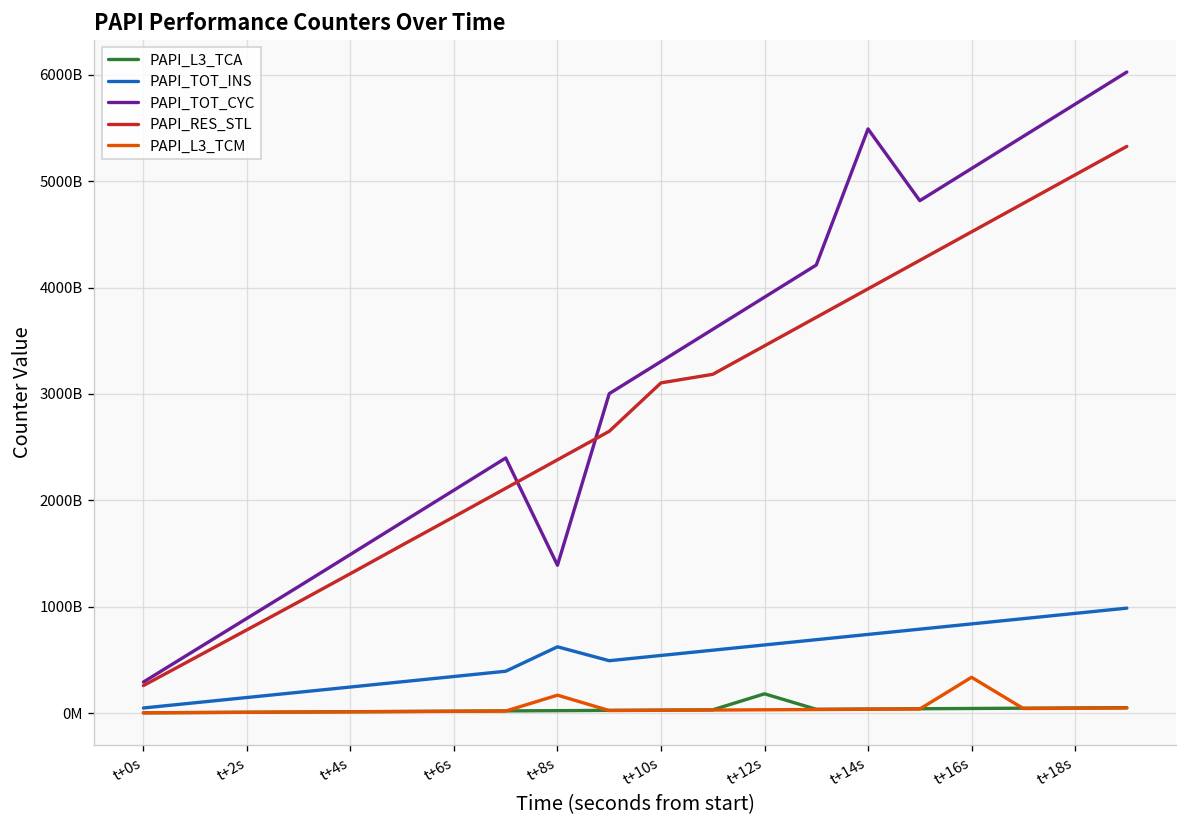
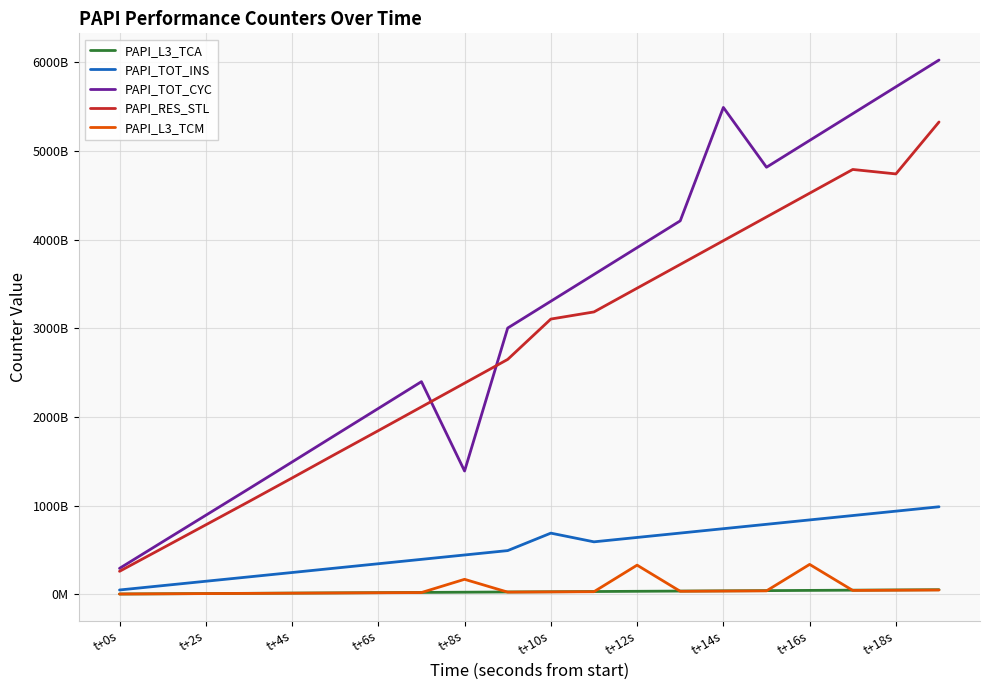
  {
    "PAPI_L3_TCA": {
      "t+8s": 0,
-     "t+12s": 200000000000,
+     "t+12s": 0,
      "t+16s": 0
    },
    "PAPI_TOT_INS": {
      "t+0s": 0,
      "t+2s": 100000000000,
      "t+4s": 200000000000,
      "t+6s": 300000000000,
-     "t+8s": 600000000000,
-     "t+10s": 500000000000,
+     "t+8s": 400000000000,
+     "t+10s": 700000000000,
      "t+12s": 600000000000,
      "t+14s": 700000000000,
      "t+16s": 800000000000,
      "t+18s": 900000000000
    },
    "PAPI_TOT_CYC": {
      "t+0s": 300000000000,
      "t+2s": 900000000000,
      "t+4s": 1500000000000,
      "t+6s": 2100000000000,
      "t+8s": 1400000000000,
      "t+10s": 3300000000000,
      "t+12s": 3900000000000,
      "t+14s": 5500000000000,
      "t+16s": 5100000000000,
      "t+18s": 5700000000000
    },
    "PAPI_RES_STL": {
      "t+0s": 300000000000,
      "t+2s": 800000000000,
      "t+4s": 1300000000000,
      "t+6s": 1800000000000,
      "t+8s": 2400000000000,
      "t+10s": 3100000000000,
      "t+12s": 3500000000000,
      "t+14s": 4000000000000,
      "t+16s": 4500000000000,
-     "t+18s": 5100000000000
+     "t+18s": 4700000000000
    },
    "PAPI_L3_TCM": {
      "t+8s": 200000000000,
-     "t+12s": 0,
+     "t+12s": 300000000000,
      "t+16s": 300000000000
    }
  }
